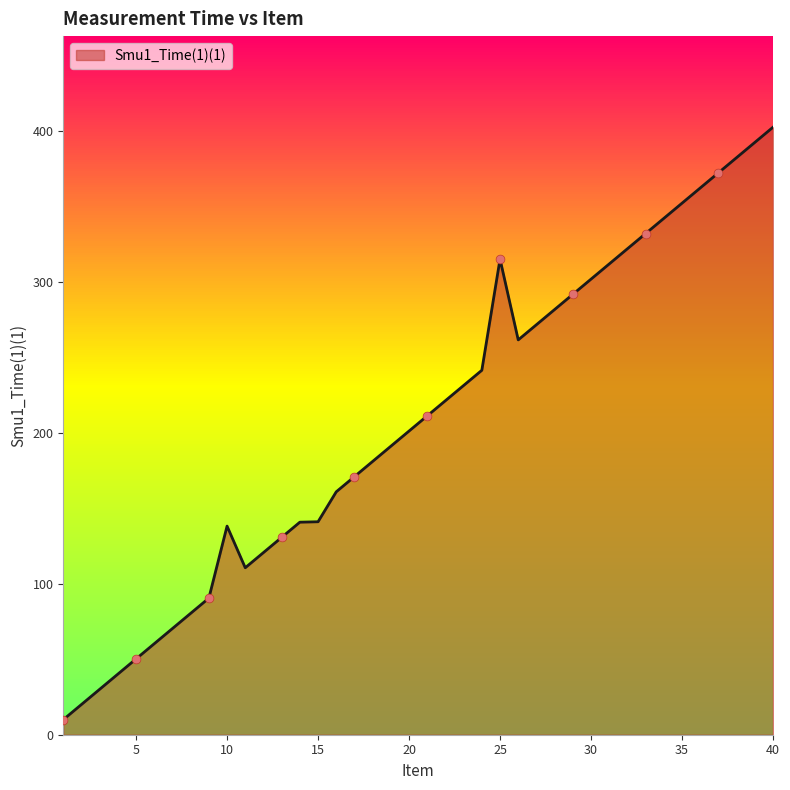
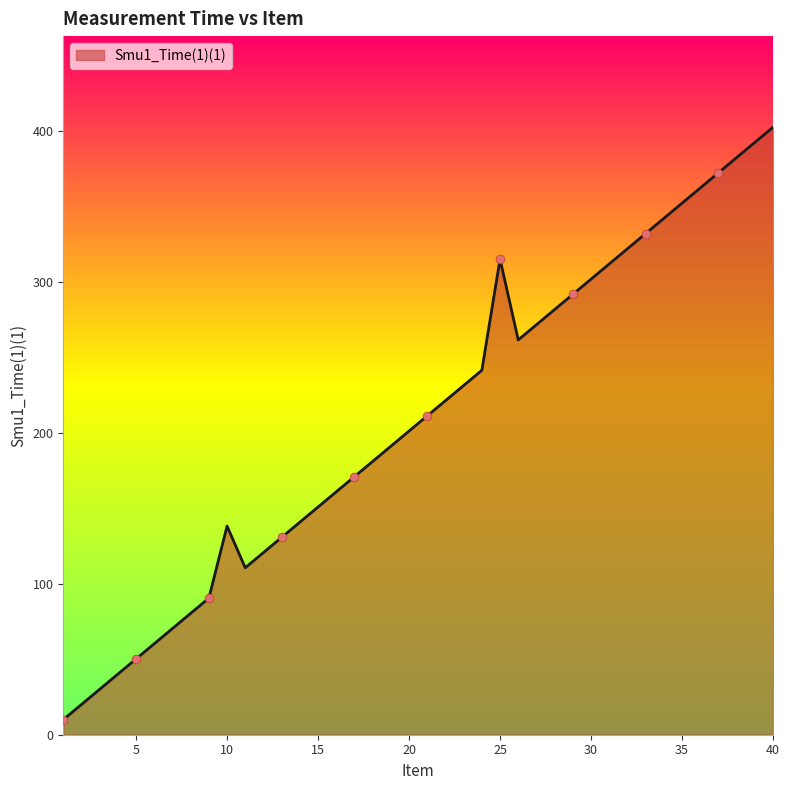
  {
    "Smu1_Time(1)(1)": {
      "10": 138,
-     "15": 141,
+     "15": 151,
      "20": 201,
      "30": 302,
      "35": 352
    }
  }
